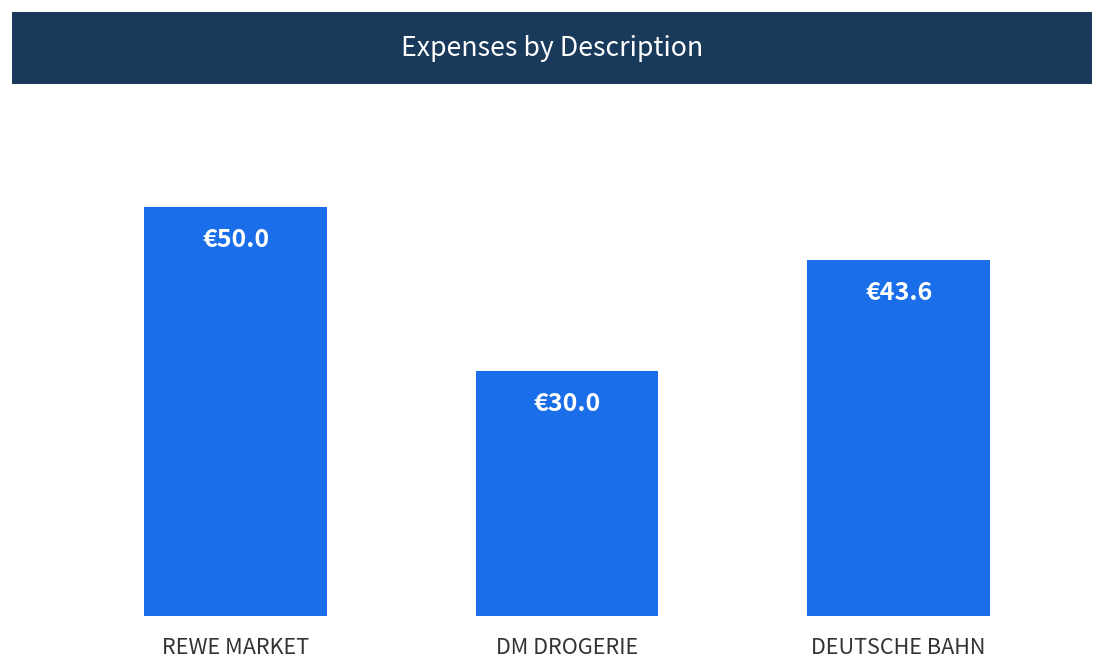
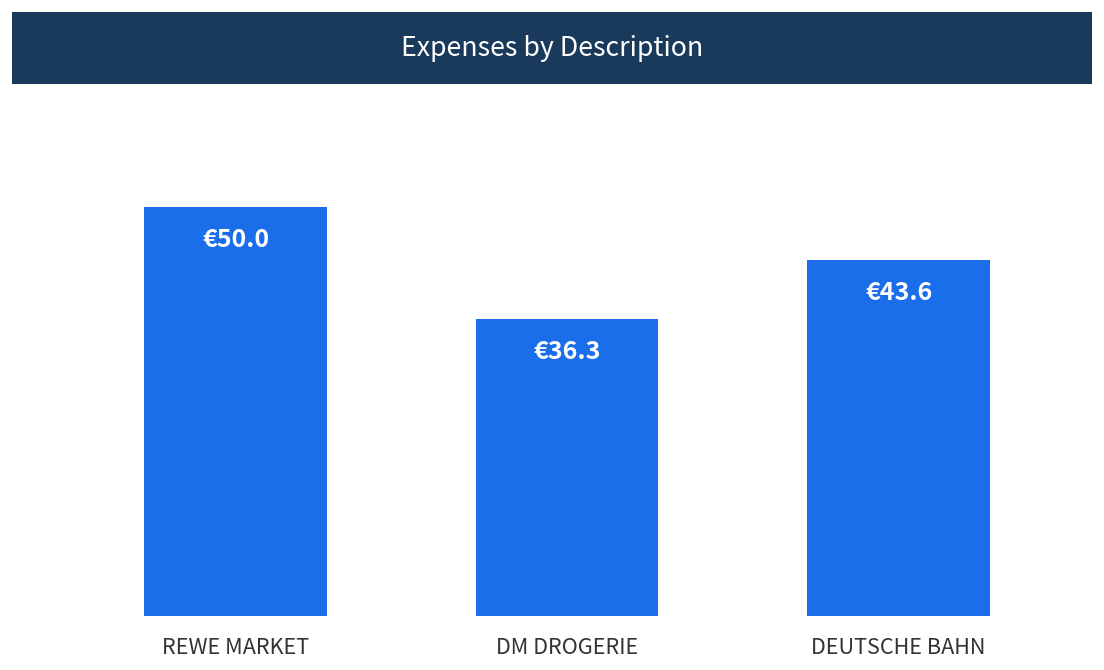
  {
    "REWE MARKET": "€50.0",
-   "DM DROGERIE": "€30.0",
+   "DM DROGERIE": "€36.3",
    "DEUTSCHE BAHN": "€43.6"
  }
